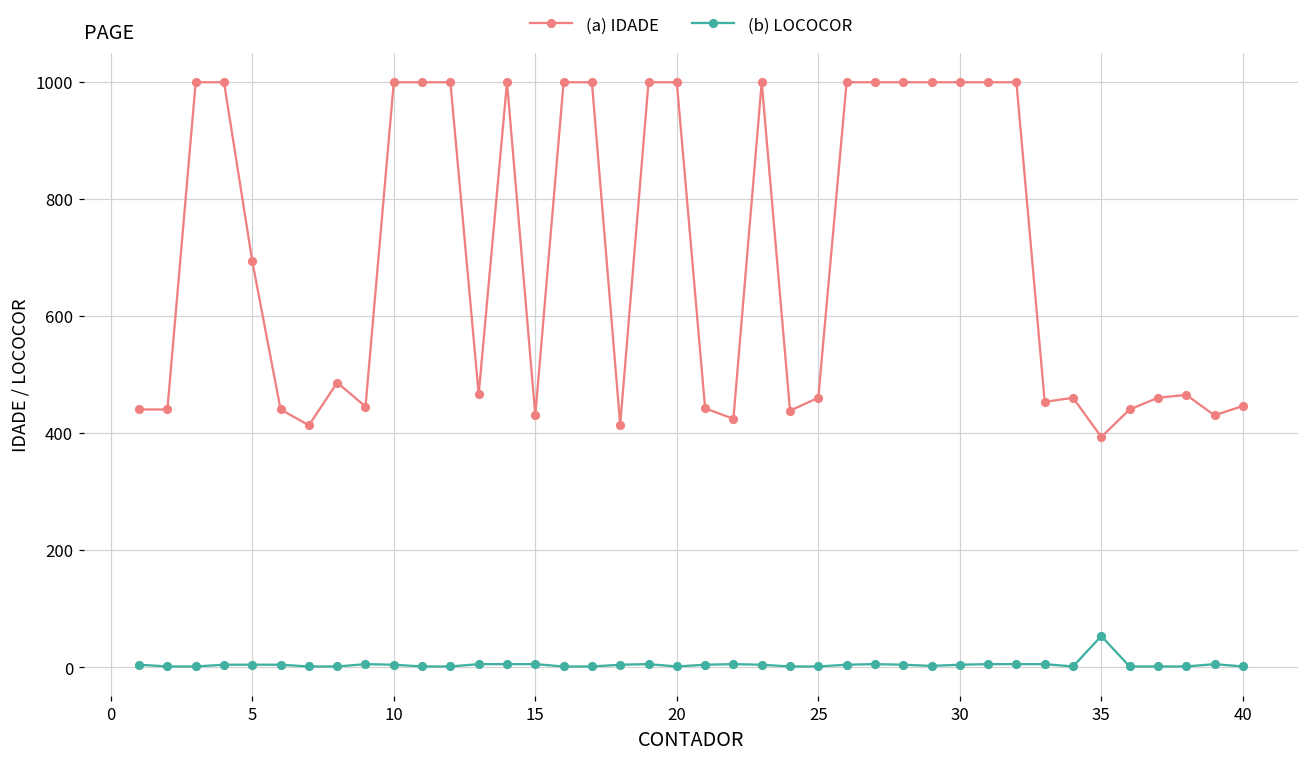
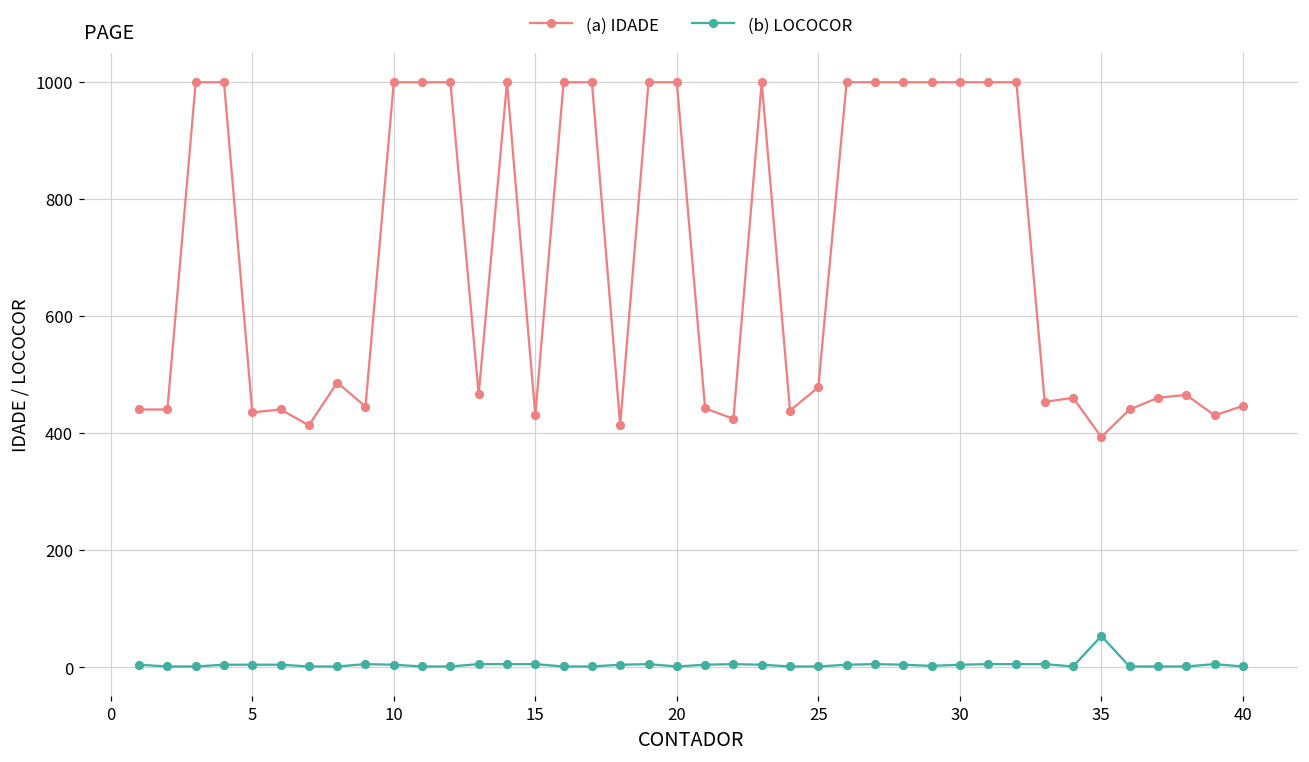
  {
    "(a) IDADE": {
-     "5": 690,
+     "5": 440,
      "10": 1000,
      "15": 430,
      "20": 1000,
-     "25": 460,
+     "25": 480,
      "30": 1000,
      "35": 390,
      "40": 450
    },
    "(b) LOCOCOR": {
      "5": 0,
      "10": 0,
      "15": 10,
      "20": 0,
      "25": 0,
      "30": 0,
      "35": 50,
      "40": 0
    }
  }
